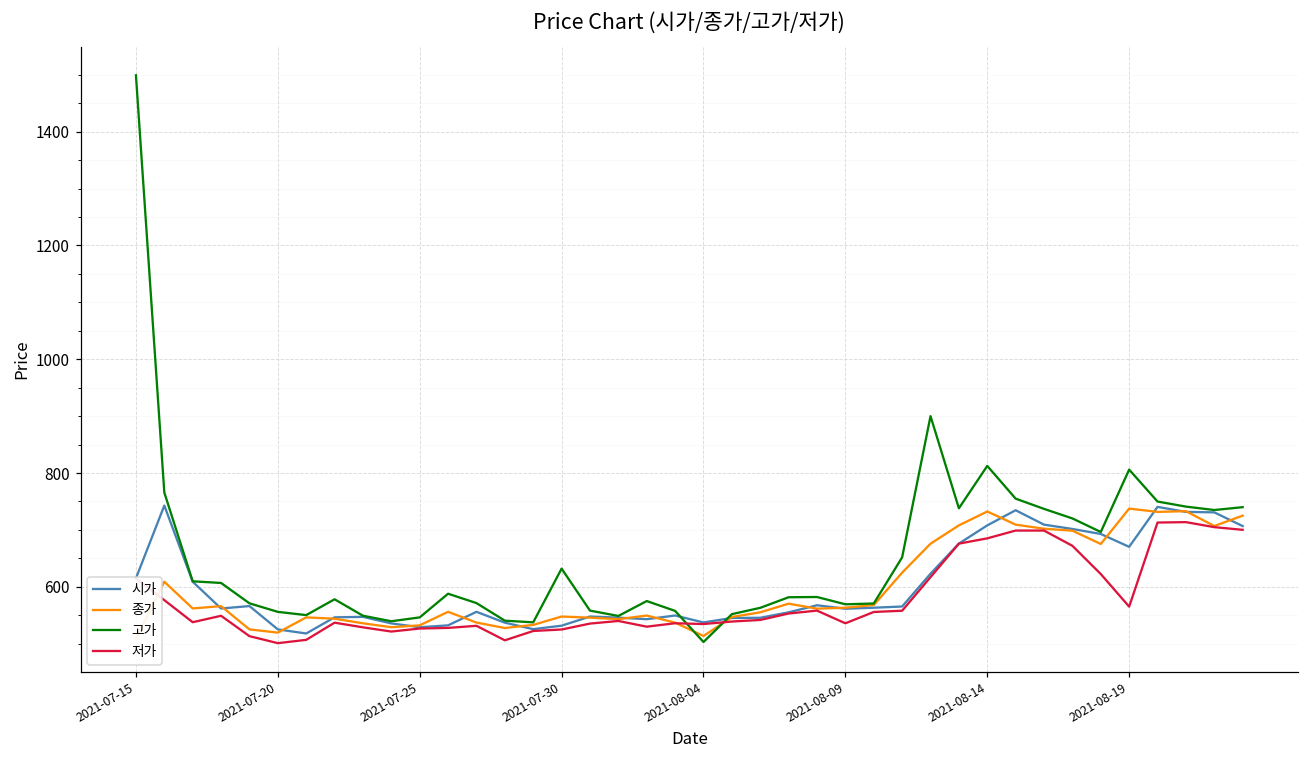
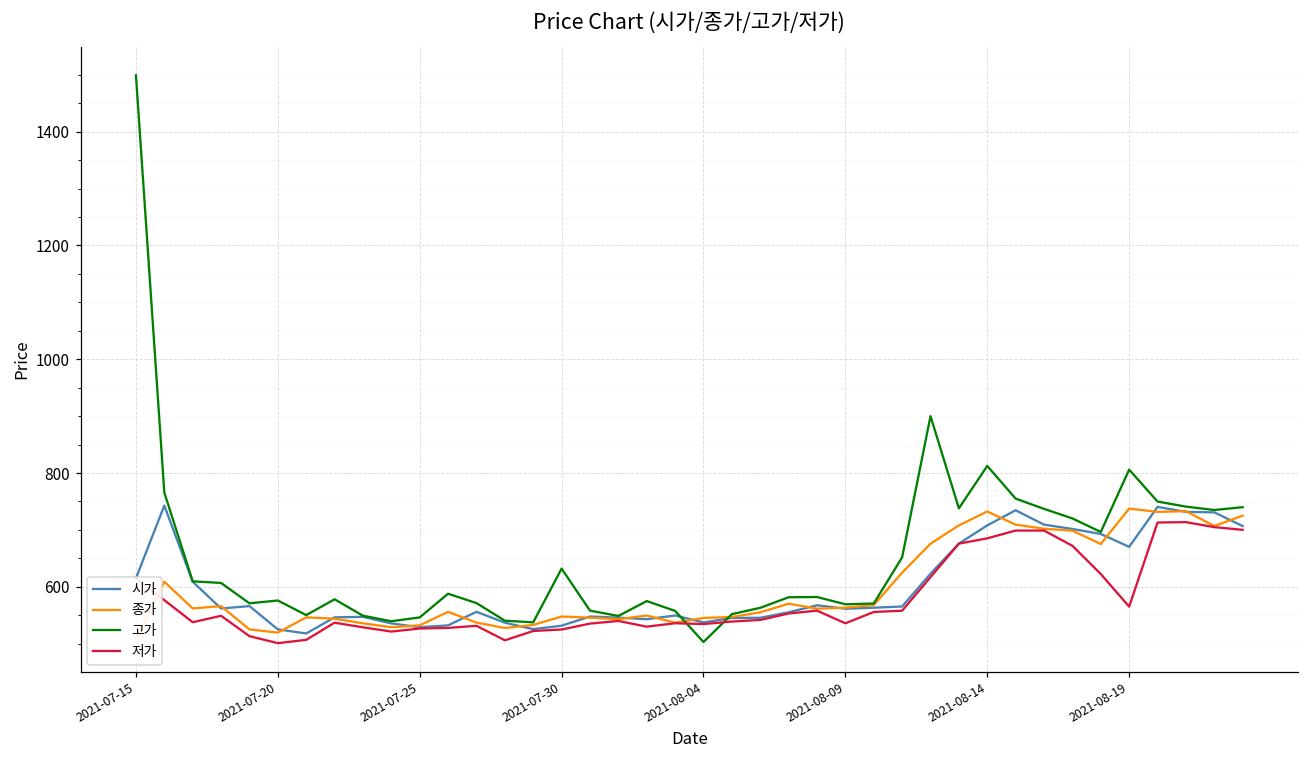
  {
    "시가": {
      "2021-07-20": 530,
      "2021-07-30": 530,
      "2021-08-14": 710,
      "2021-08-19": 670
    },
    "종가": {
      "2021-07-20": 520,
      "2021-07-30": 550,
-     "2021-08-04": 510,
+     "2021-08-04": 550,
      "2021-08-14": 730,
      "2021-08-19": 740
    },
    "고가": {
      "2021-07-15": 1500,
-     "2021-07-20": 560,
+     "2021-07-20": 580,
      "2021-07-25": 550,
      "2021-07-30": 630,
      "2021-08-04": 500,
      "2021-08-09": 570,
      "2021-08-14": 810,
      "2021-08-19": 810
    },
    "저가": {
      "2021-07-20": 500,
      "2021-07-30": 530,
      "2021-08-09": 540,
      "2021-08-14": 690,
      "2021-08-19": 570
    }
  }
